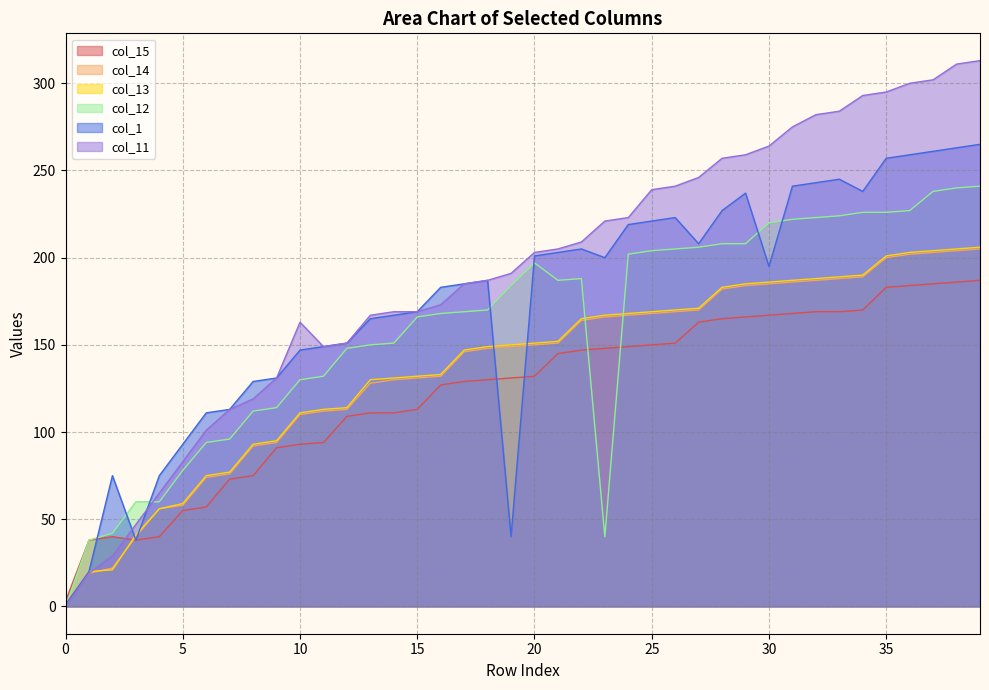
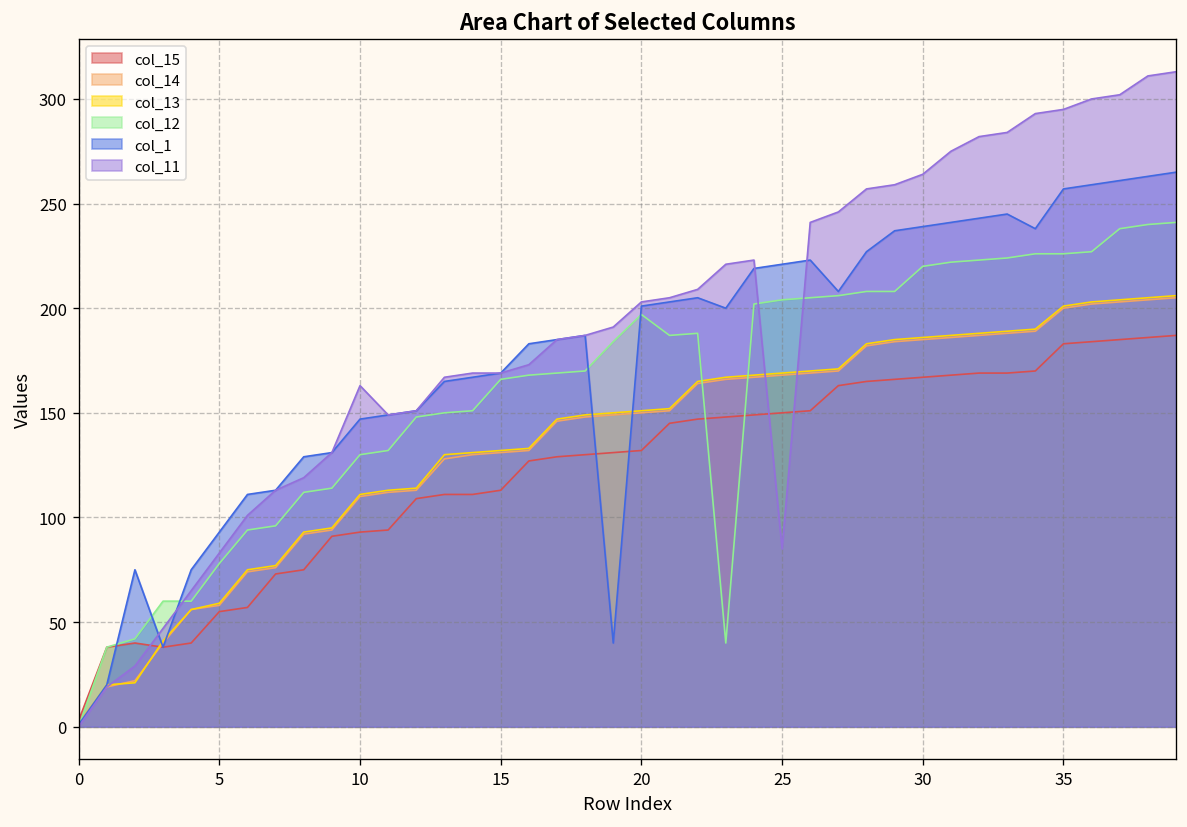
  {
    "col_15": {
      "5": 55,
      "10": 93,
      "15": 113,
      "20": 132,
      "25": 150,
      "30": 167,
      "35": 183
    },
    "col_12": {
      "5": 78,
      "10": 130,
      "15": 166,
      "20": 197,
      "25": 204,
      "30": 220,
      "35": 226
    },
    "col_1": {
      "5": 93,
      "10": 147,
      "20": 201,
      "25": 221,
-     "30": 195,
+     "30": 239,
      "35": 257
    },
    "col_11": {
      "5": 83,
      "10": 163,
      "20": 203,
-     "25": 239,
+     "25": 85,
      "30": 264,
      "35": 295
    }
  }
